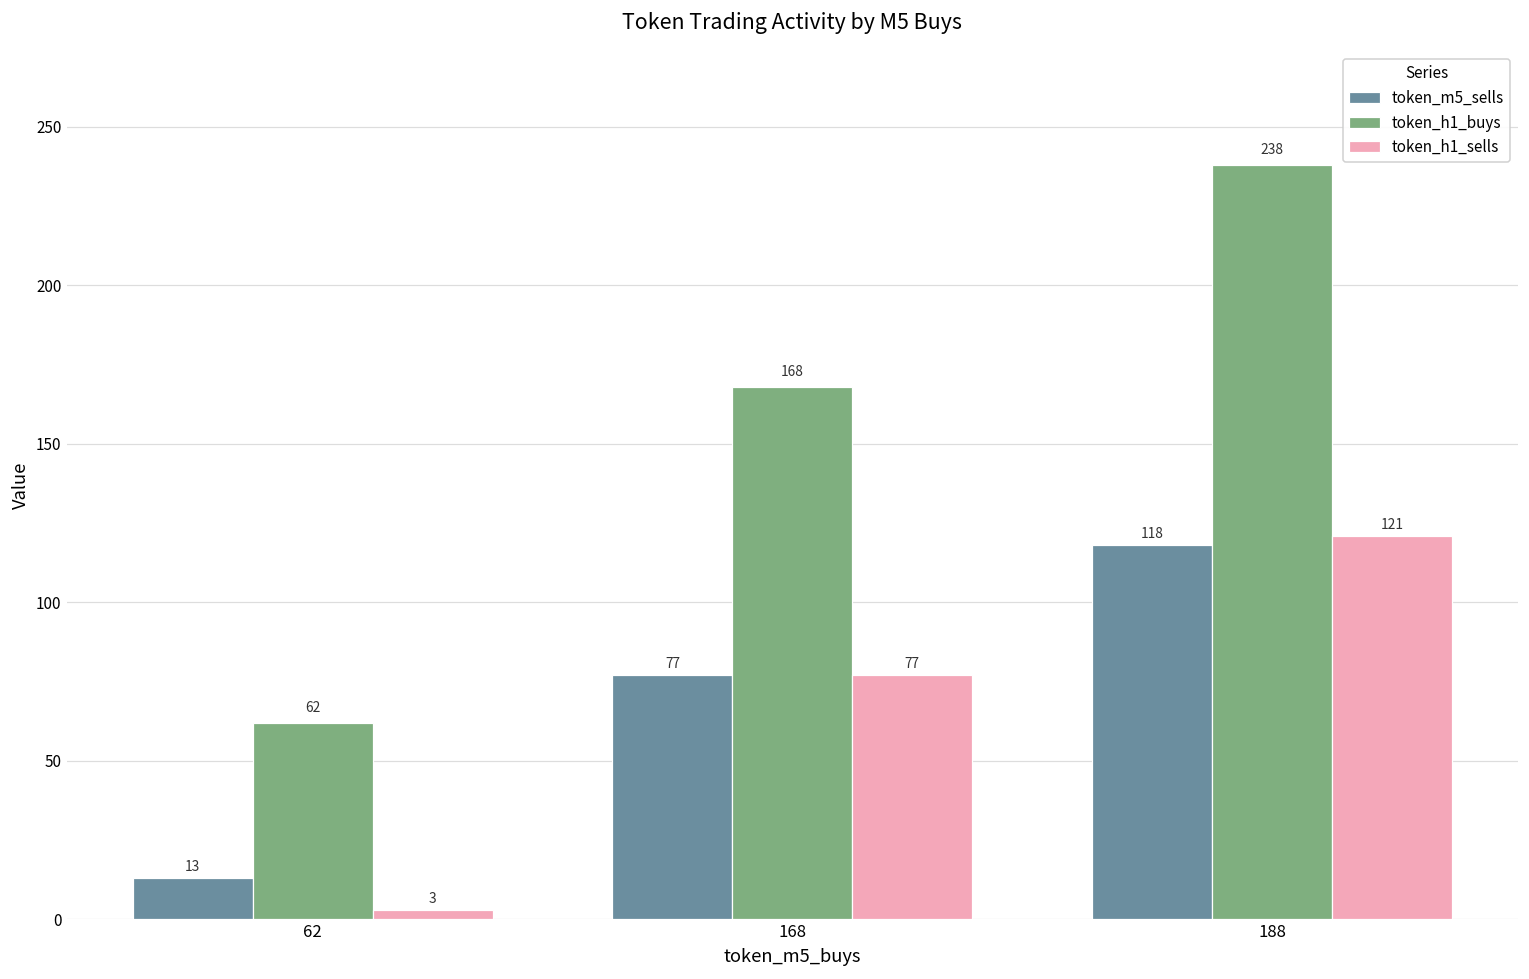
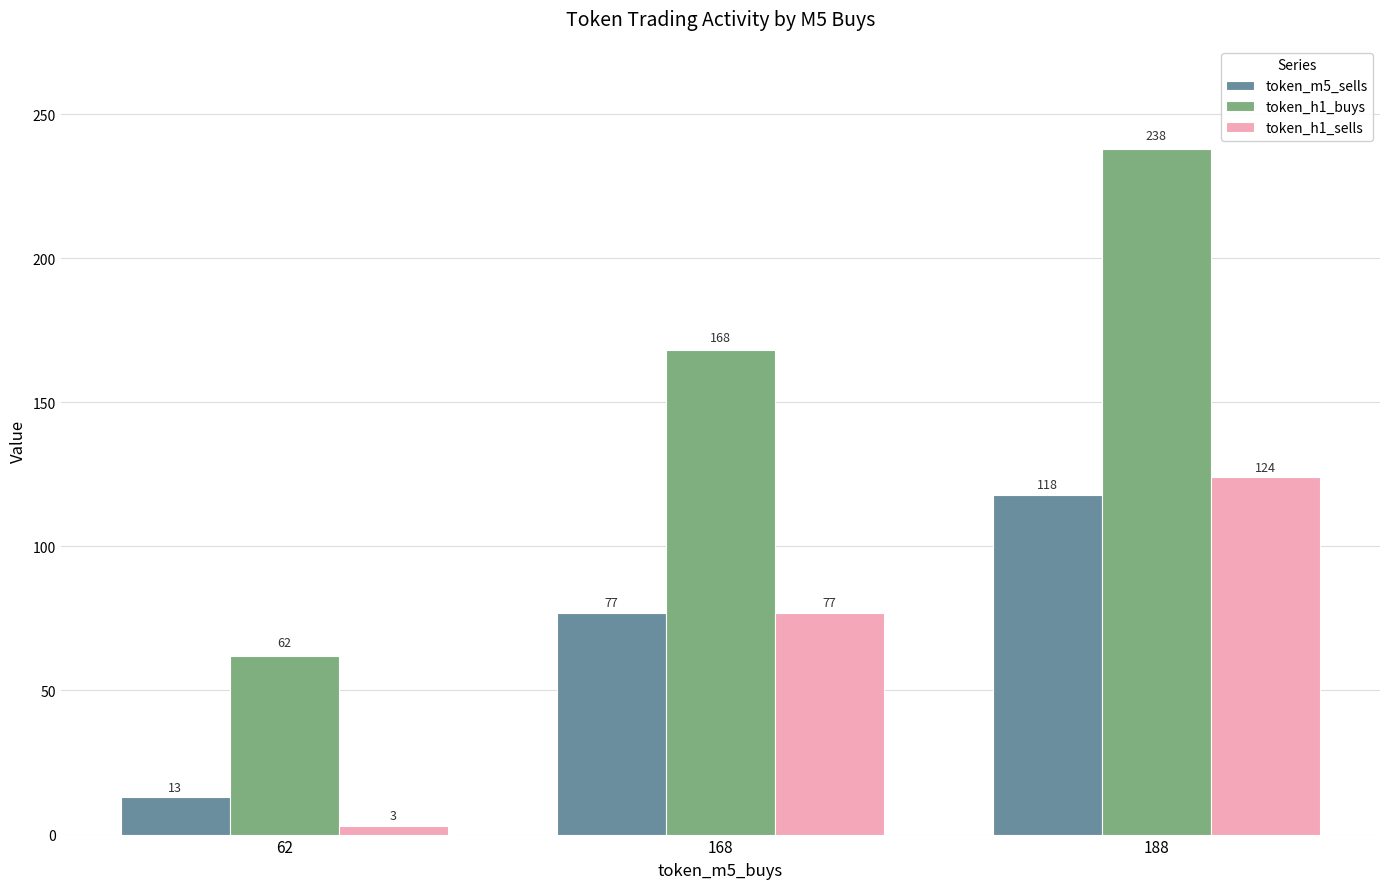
  {
    "token_h1_sells": {
      "62": 3,
      "168": 77,
-     "188": 121
+     "188": 124
    }
  }
